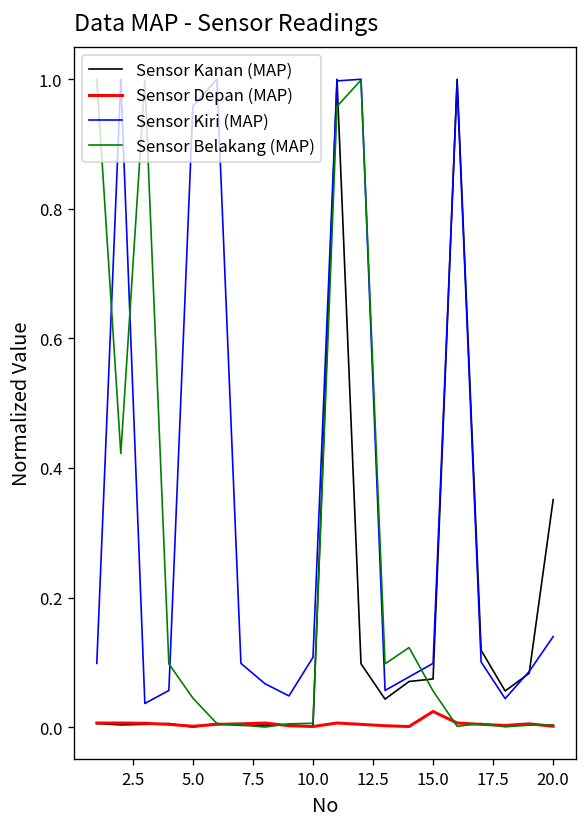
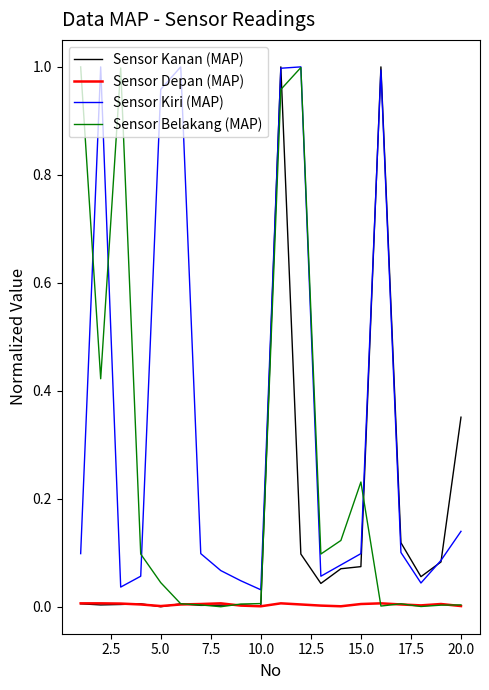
  {
    "Sensor Kanan (MAP)": {
      "15.0": 0.07,
      "20.0": 0.35
    },
    "Sensor Depan (MAP)": {
-     "15.0": 0.02
+     "15.0": 0.01
    },
    "Sensor Kiri (MAP)": {
-     "10.0": 0.11,
+     "10.0": 0.03,
      "15.0": 0.10,
      "20.0": 0.14
    },
    "Sensor Belakang (MAP)": {
      "5.0": 0.04,
      "10.0": 0.01,
-     "15.0": 0.06
+     "15.0": 0.23
    }
  }
